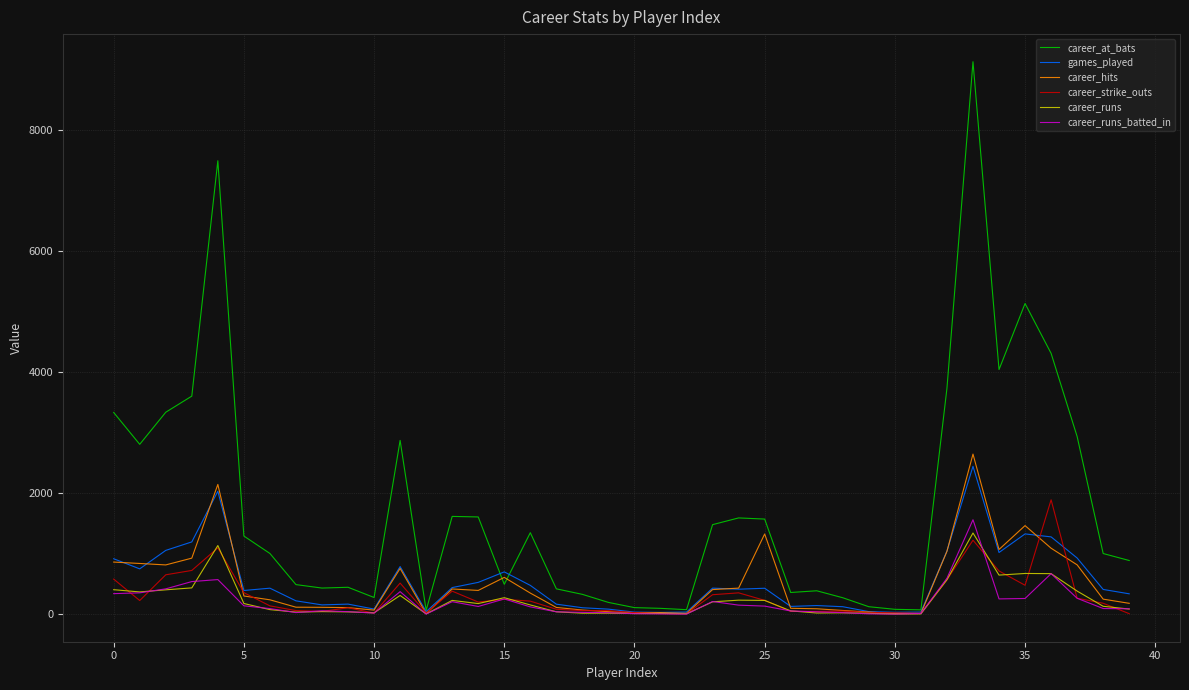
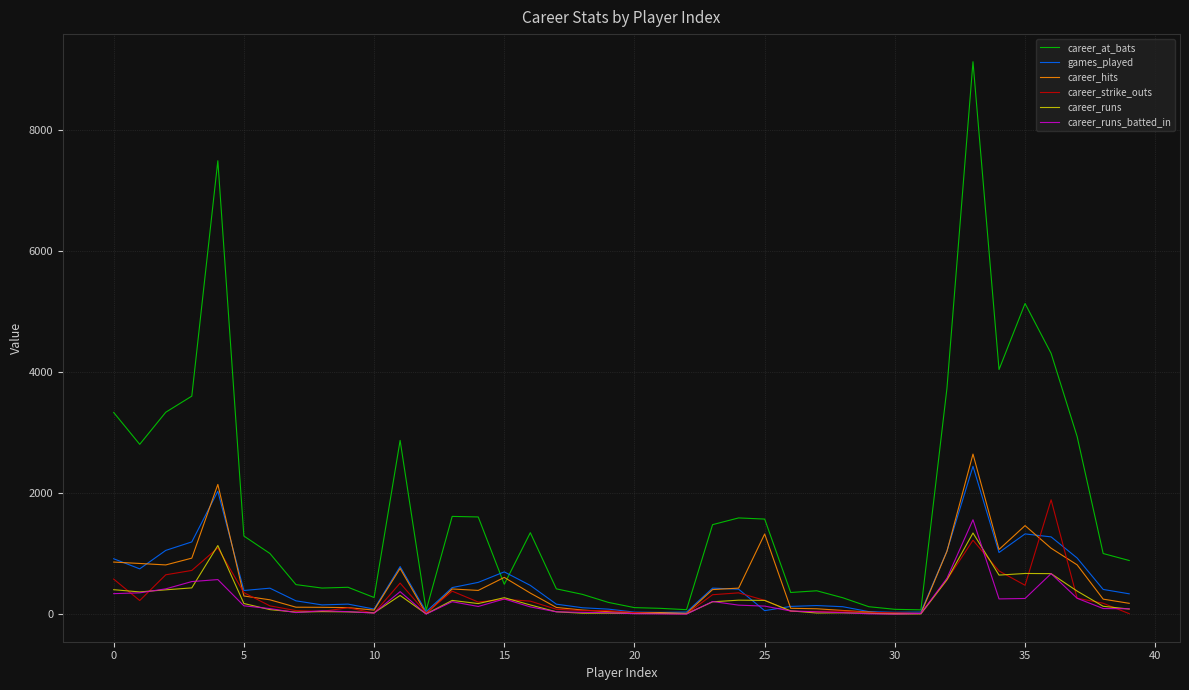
  {
    "career_at_bats": {
      "0": 3300,
      "5": 1300,
      "10": 300,
      "15": 500,
      "20": 100,
      "25": 1600,
      "30": 100,
      "35": 5100
    },
    "games_played": {
      "0": 900,
      "15": 700,
-     "25": 400,
+     "25": 100,
      "35": 1300
    },
    "career_hits": {
      "0": 900,
      "5": 300,
      "15": 600,
      "25": 1300,
      "35": 1500
    },
    "career_strike_outs": {
      "0": 600,
      "35": 500
    },
    "career_runs": {
      "0": 400,
      "35": 700
    },
    "career_runs_batted_in": {
      "0": 300,
      "25": 100,
      "35": 300
    }
  }
